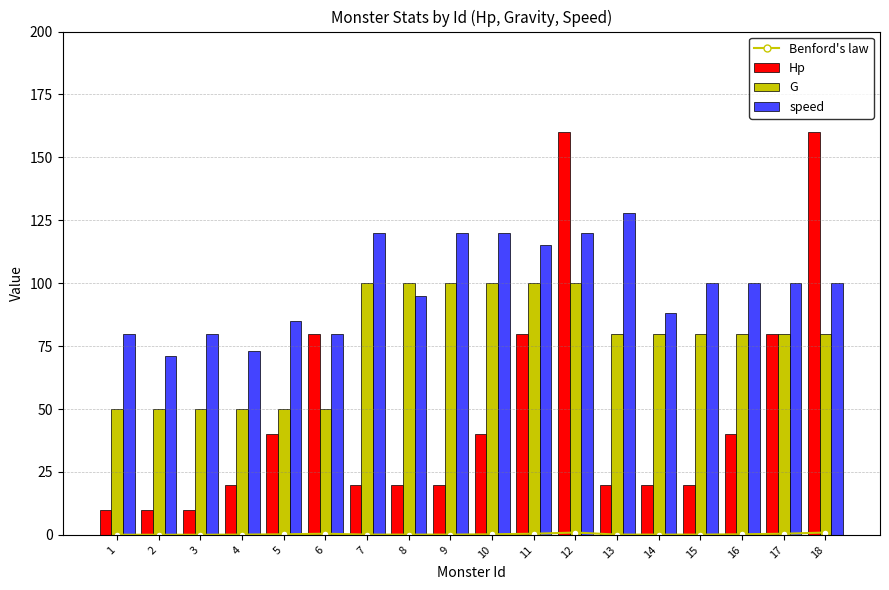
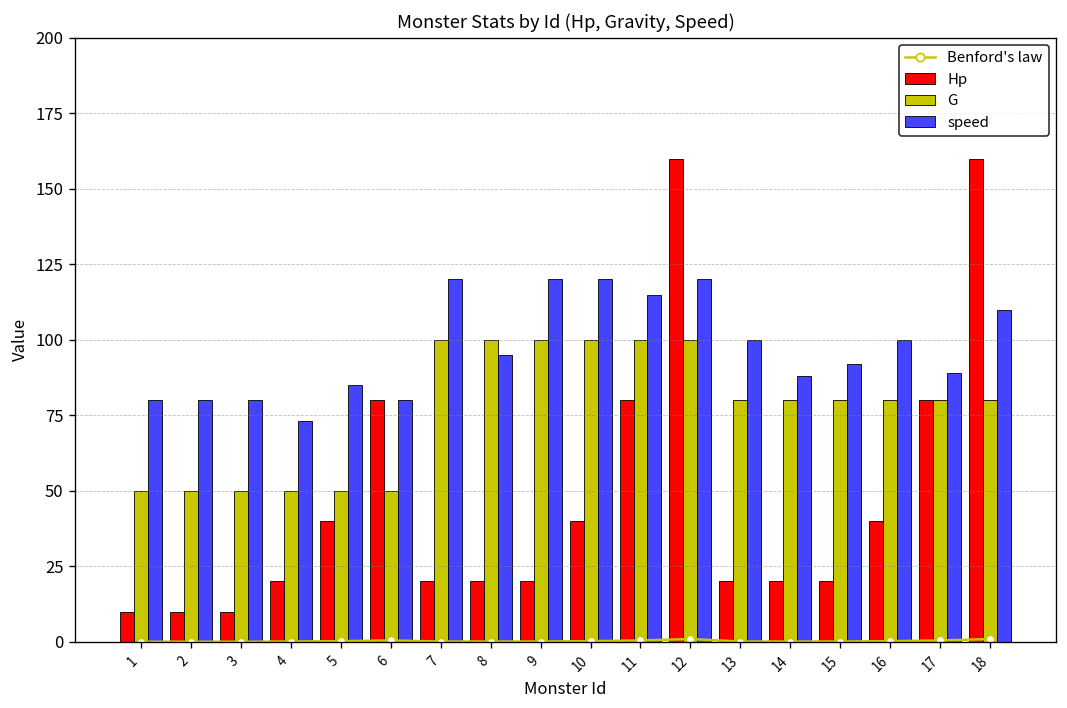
  {
    "Hp": {
      "1": 10,
      "2": 10,
      "3": 10,
      "4": 20,
      "5": 40,
      "6": 80,
      "7": 20,
      "8": 20,
      "9": 20,
      "10": 40,
      "11": 80,
      "12": 160,
      "13": 20,
      "14": 20,
      "15": 20,
      "16": 40,
      "17": 80,
      "18": 160
    },
    "speed": {
      "1": 80,
-     "2": 71,
+     "2": 80,
      "3": 80,
      "4": 73,
      "5": 85,
      "6": 80,
      "7": 120,
      "8": 95,
      "9": 120,
      "10": 120,
      "11": 115,
      "12": 120,
-     "13": 128,
+     "13": 100,
      "14": 88,
-     "15": 100,
+     "15": 92,
      "16": 100,
-     "17": 100,
-     "18": 100
+     "17": 89,
+     "18": 110
    }
  }
